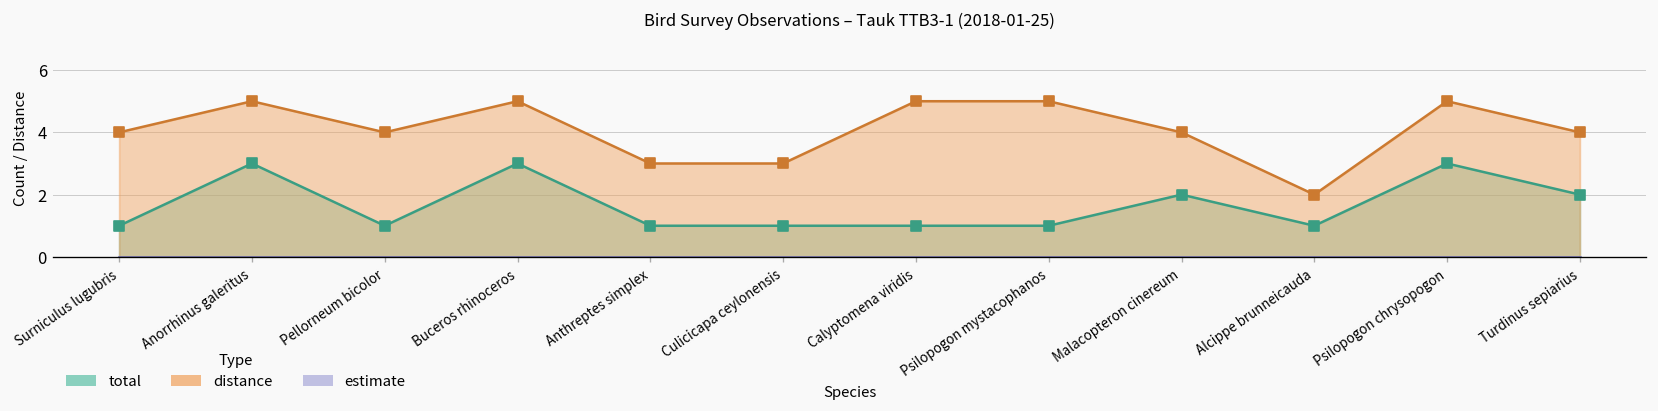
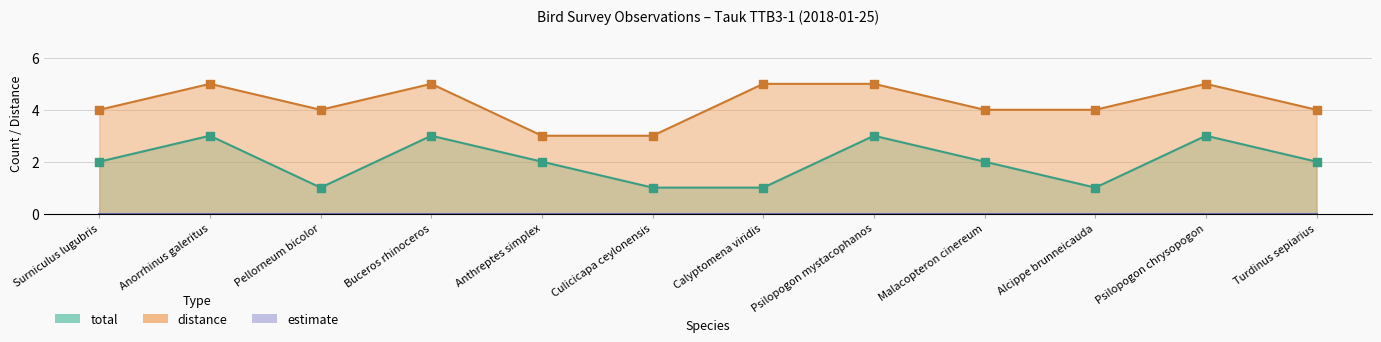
  {
    "total": {
-     "Surniculus lugubris": 1,
+     "Surniculus lugubris": 2,
      "Anorrhinus galeritus": 3,
      "Pellorneum bicolor": 1,
      "Buceros rhinoceros": 3,
-     "Anthreptes simplex": 1,
+     "Anthreptes simplex": 2,
      "Culicicapa ceylonensis": 1,
      "Calyptomena viridis": 1,
-     "Psilopogon mystacophanos": 1,
+     "Psilopogon mystacophanos": 3,
      "Malacopteron cinereum": 2,
      "Alcippe brunneicauda": 1,
      "Psilopogon chrysopogon": 3,
      "Turdinus sepiarius": 2
    },
    "distance": {
      "Surniculus lugubris": 4,
      "Anorrhinus galeritus": 5,
      "Pellorneum bicolor": 4,
      "Buceros rhinoceros": 5,
      "Anthreptes simplex": 3,
      "Culicicapa ceylonensis": 3,
      "Calyptomena viridis": 5,
      "Psilopogon mystacophanos": 5,
      "Malacopteron cinereum": 4,
-     "Alcippe brunneicauda": 2,
+     "Alcippe brunneicauda": 4,
      "Psilopogon chrysopogon": 5,
      "Turdinus sepiarius": 4
    },
    "estimate": {
      "Surniculus lugubris": 0,
      "Anorrhinus galeritus": 0,
      "Pellorneum bicolor": 0,
      "Buceros rhinoceros": 0,
      "Anthreptes simplex": 0,
      "Culicicapa ceylonensis": 0,
      "Calyptomena viridis": 0,
      "Psilopogon mystacophanos": 0,
      "Malacopteron cinereum": 0,
      "Alcippe brunneicauda": 0,
      "Psilopogon chrysopogon": 0,
      "Turdinus sepiarius": 0
    }
  }
